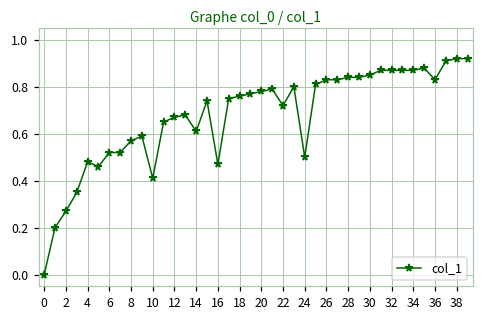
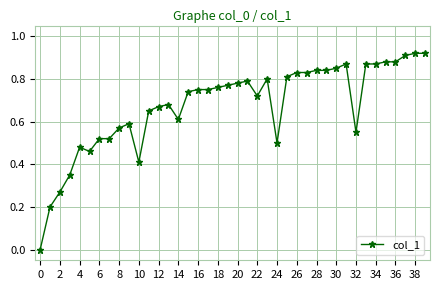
  {
    "0": 0.00,
    "2": 0.27,
    "4": 0.48,
    "6": 0.52,
    "8": 0.57,
    "10": 0.41,
    "12": 0.67,
    "14": 0.61,
-   "16": 0.47,
+   "16": 0.75,
    "18": 0.76,
    "20": 0.78,
    "22": 0.72,
    "24": 0.50,
    "26": 0.83,
    "28": 0.84,
    "30": 0.85,
-   "32": 0.87,
+   "32": 0.55,
    "34": 0.87,
-   "36": 0.83,
+   "36": 0.88,
    "38": 0.92
  }
